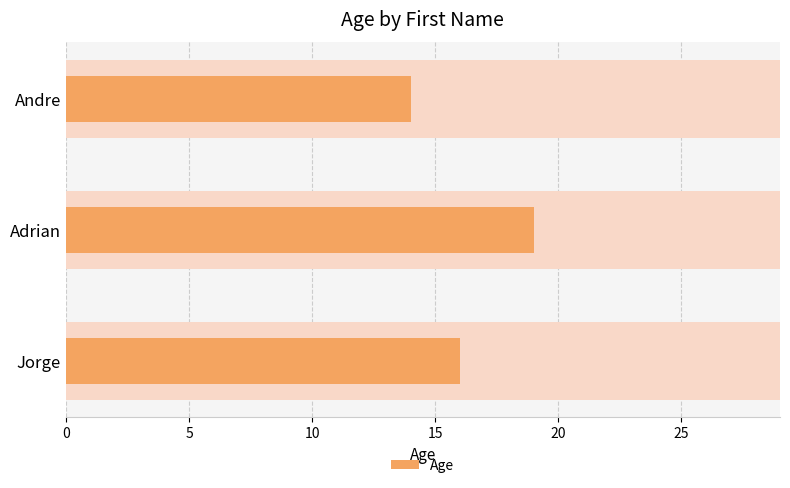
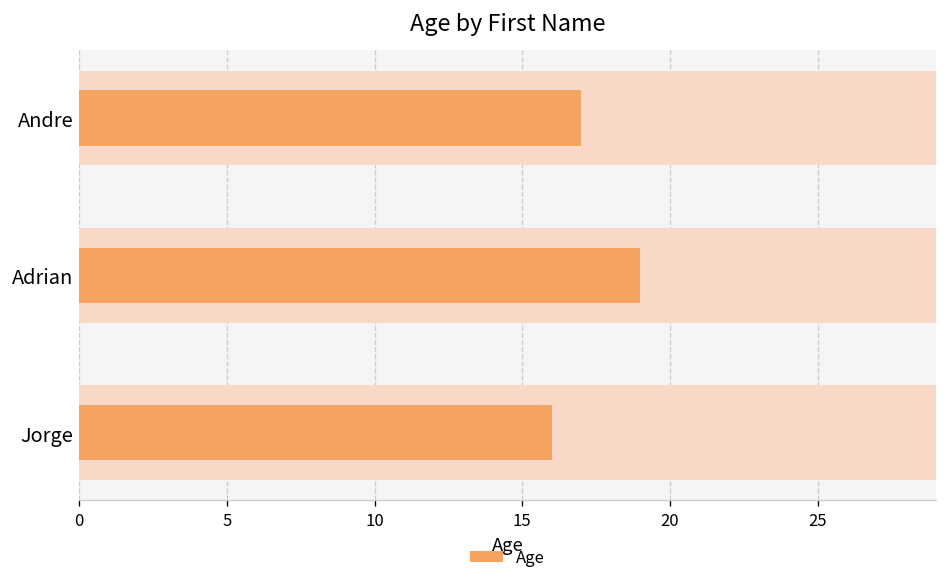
  {
    "Age": {
-     "Andre": 14
+     "Andre": 17
    }
  }
